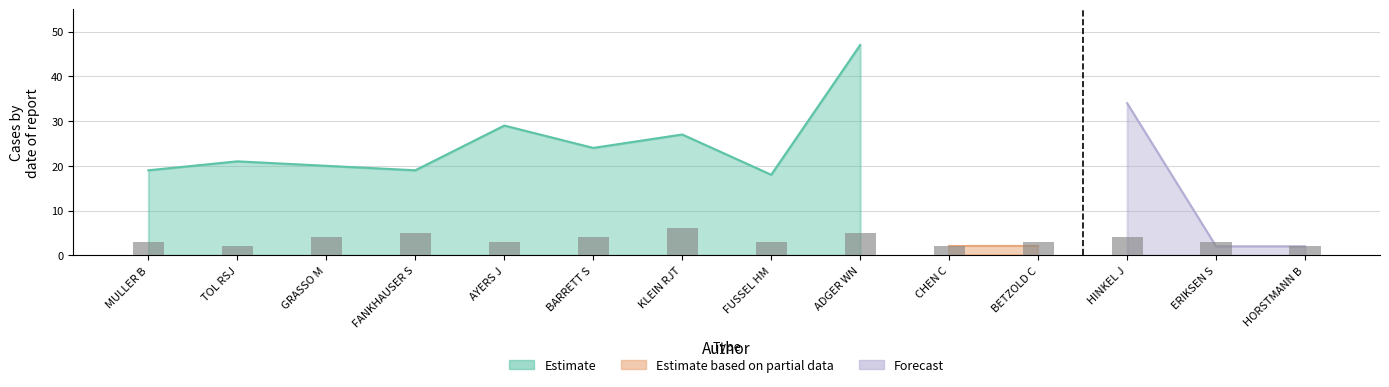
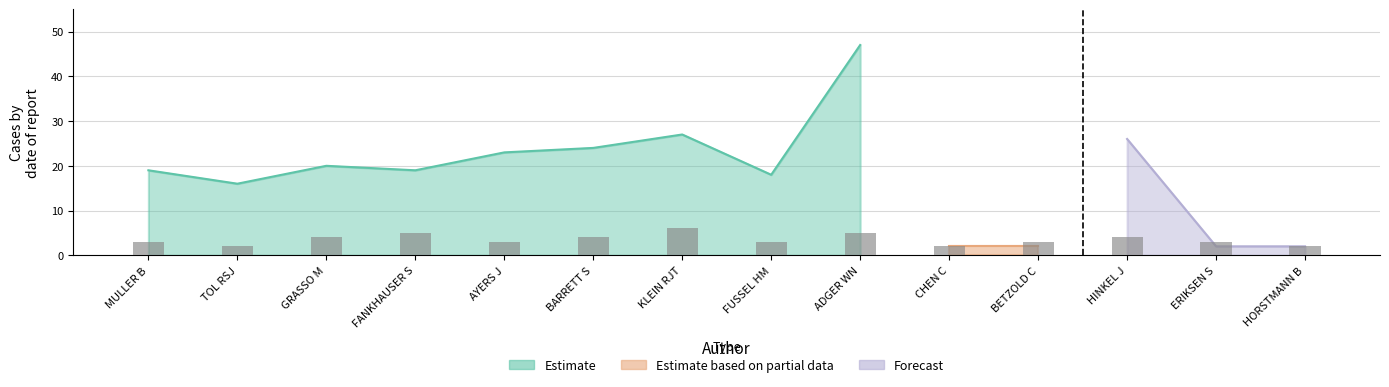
  {
    "Estimate": {
      "MULLER B": 19,
-     "TOL RSJ": 21,
+     "TOL RSJ": 16,
      "GRASSO M": 20,
      "FANKHAUSER S": 19,
-     "AYERS J": 29,
+     "AYERS J": 23,
      "BARRETT S": 24,
      "KLEIN RJT": 27,
      "FUSSEL HM": 18,
      "ADGER WN": 47
    },
    "Estimate based on partial data": {
      "CHEN C": 2,
      "BETZOLD C": 2
    },
    "Forecast": {
-     "HINKEL J": 34,
+     "HINKEL J": 26,
      "ERIKSEN S": 2,
      "HORSTMANN B": 2
    }
  }
